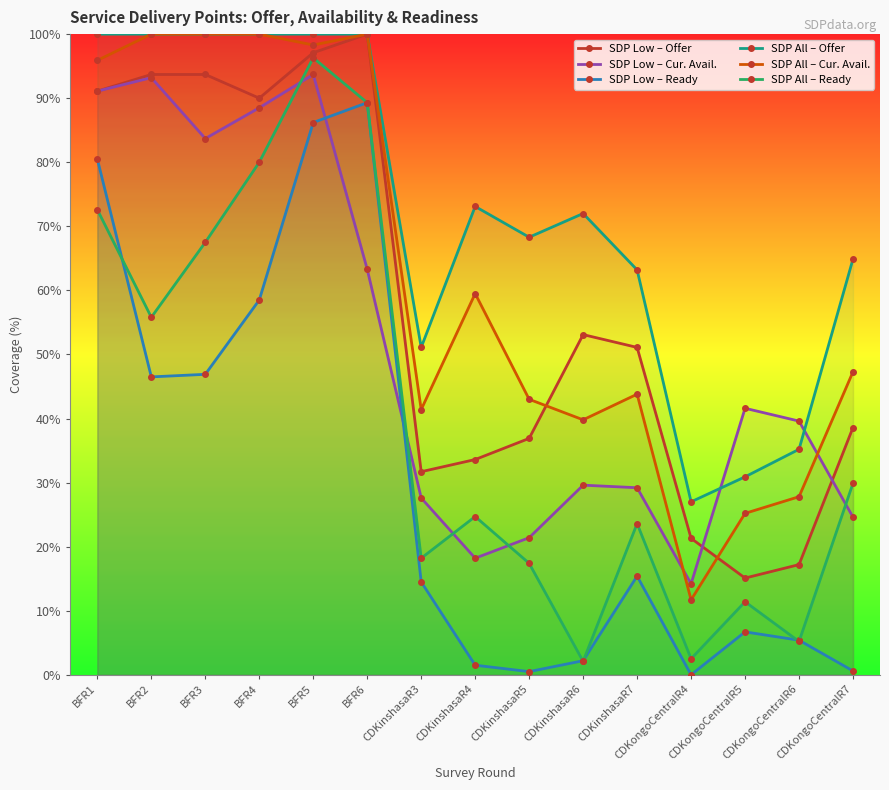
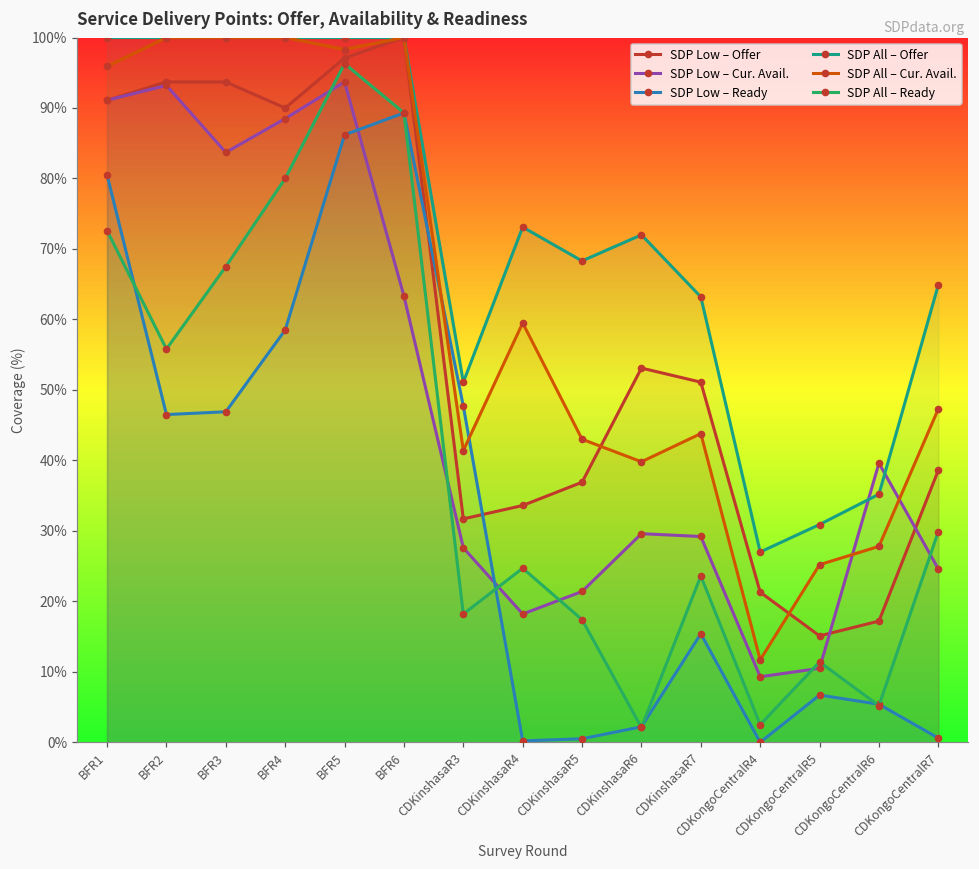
  {
    "SDP Low – Cur. Avail.": {
      "BFR2": "93%",
      "BFR3": "84%",
      "BFR4": "89%",
      "BFR5": "94%",
      "BFR6": "63%",
      "CDKinshasaR3": "28%",
      "CDKinshasaR4": "18%",
      "CDKinshasaR5": "21%",
      "CDKinshasaR6": "30%",
      "CDKinshasaR7": "29%",
-     "CDKongoCentralR4": "14%",
-     "CDKongoCentralR5": "42%",
+     "CDKongoCentralR4": "9%",
+     "CDKongoCentralR5": "11%",
      "CDKongoCentralR6": "40%",
      "CDKongoCentralR7": "25%"
    },
    "SDP Low – Ready": {
      "BFR1": "81%",
      "BFR2": "47%",
      "BFR3": "47%",
      "BFR4": "59%",
      "BFR5": "86%",
-     "CDKinshasaR3": "15%",
-     "CDKinshasaR4": "2%",
+     "CDKinshasaR3": "48%",
+     "CDKinshasaR4": "0%",
      "CDKinshasaR5": "1%",
      "CDKinshasaR7": "15%",
      "CDKongoCentralR4": "0%",
      "CDKongoCentralR5": "7%",
      "CDKongoCentralR7": "1%"
    }
  }
